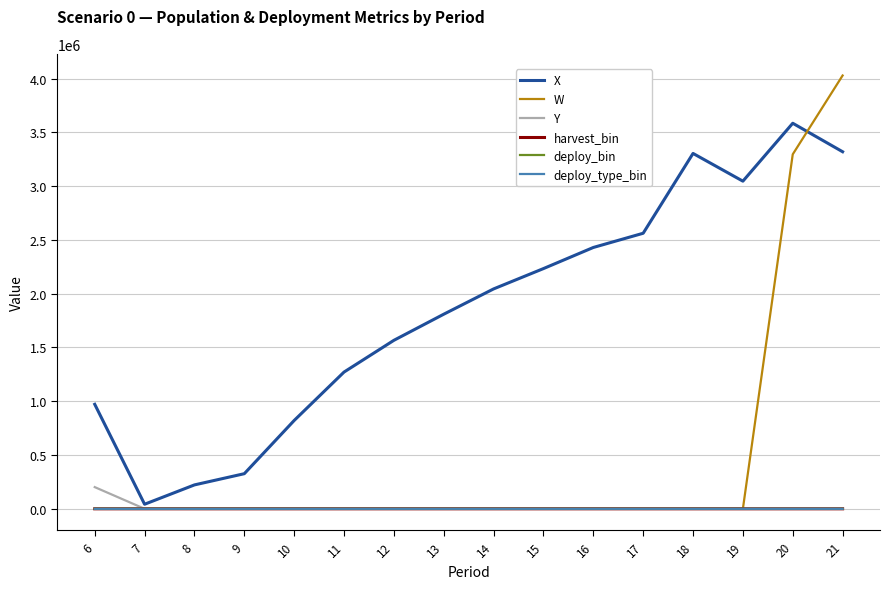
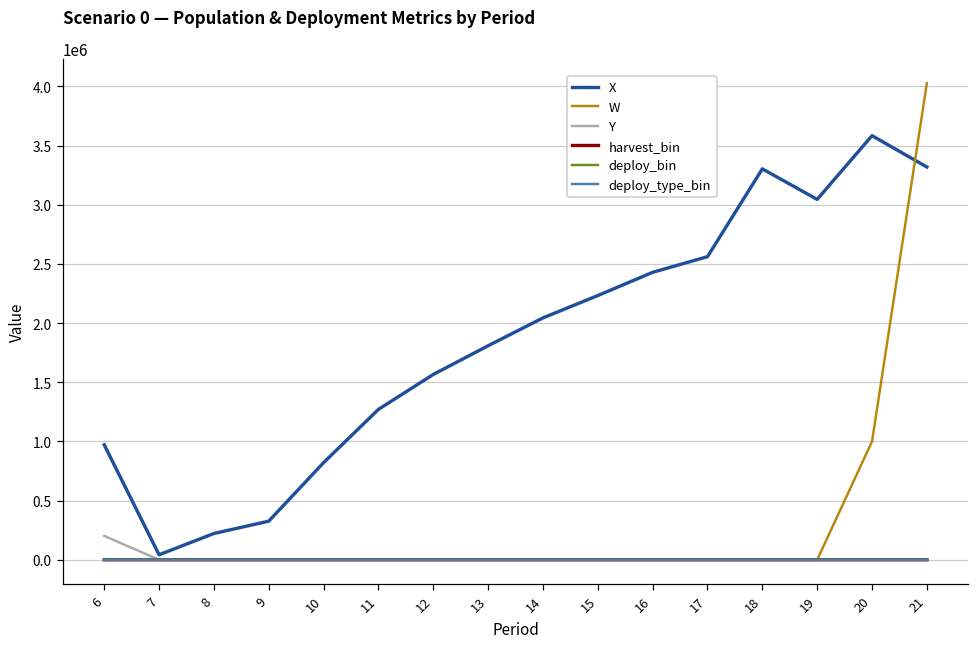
  {
    "X": {
      "6": 970000,
      "7": 40000,
      "8": 220000,
      "9": 330000,
      "10": 820000,
      "11": 1270000,
      "12": 1570000,
      "13": 1810000,
      "14": 2040000,
      "15": 2230000,
      "16": 2430000,
      "17": 2560000,
      "18": 3300000,
      "19": 3050000,
      "20": 3580000,
      "21": 3320000
    },
    "W": {
-     "20": 3300000,
+     "20": 1000000,
      "21": 4030000
    },
    "Y": {
      "6": 200000
    }
  }
